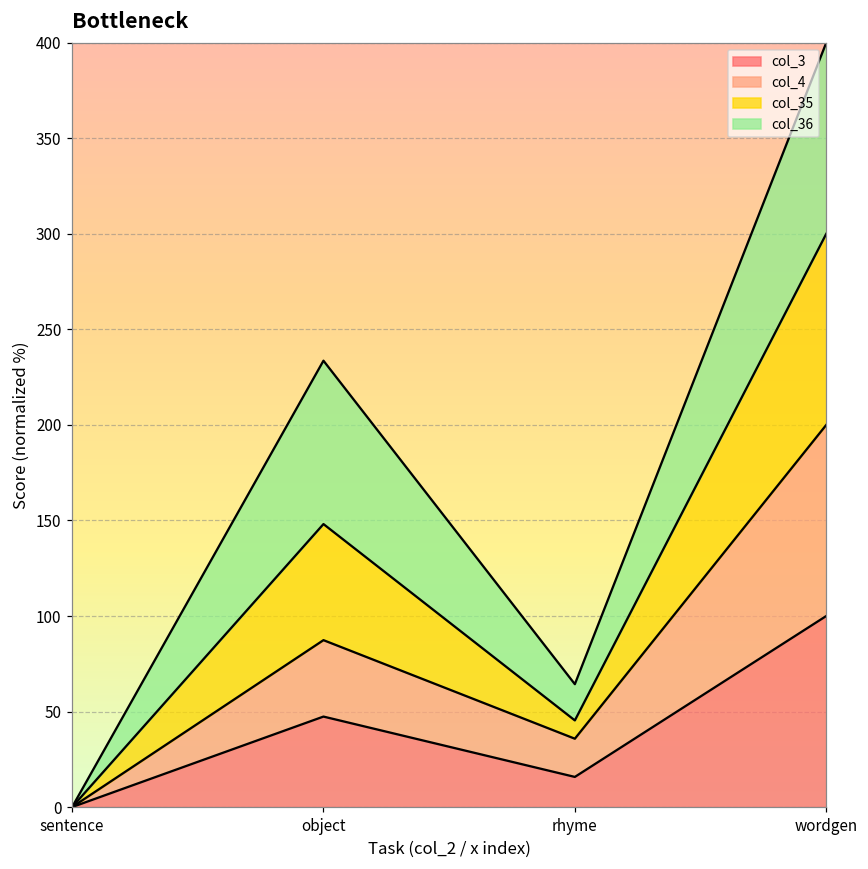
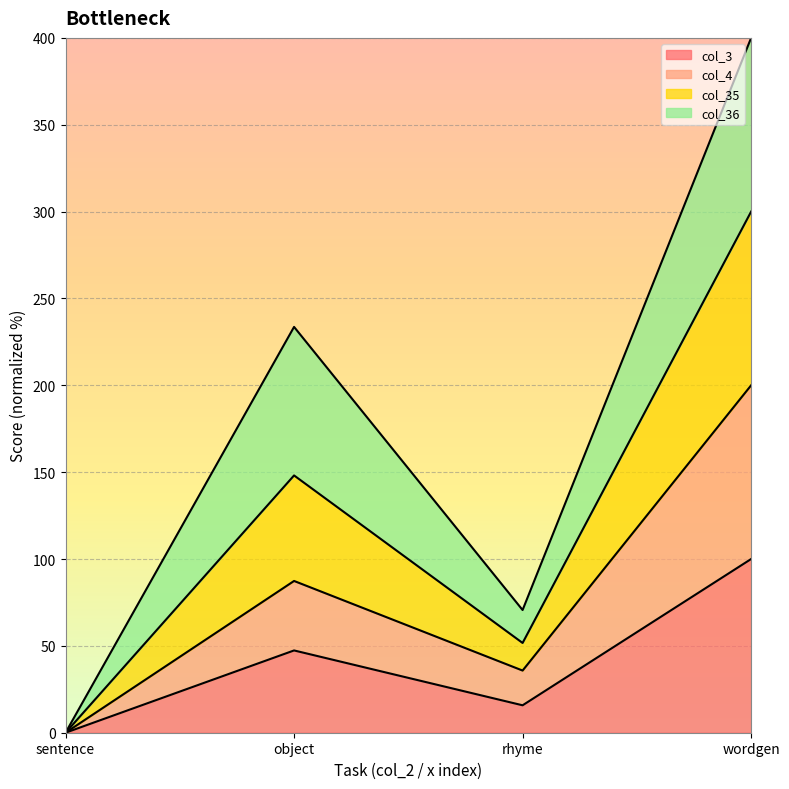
  {
    "col_35": {
      "object": 61,
-     "rhyme": 10,
+     "rhyme": 16,
      "wordgen": 100
    },
    "col_36": {
      "object": 86,
      "rhyme": 19,
      "wordgen": 100
    }
  }
